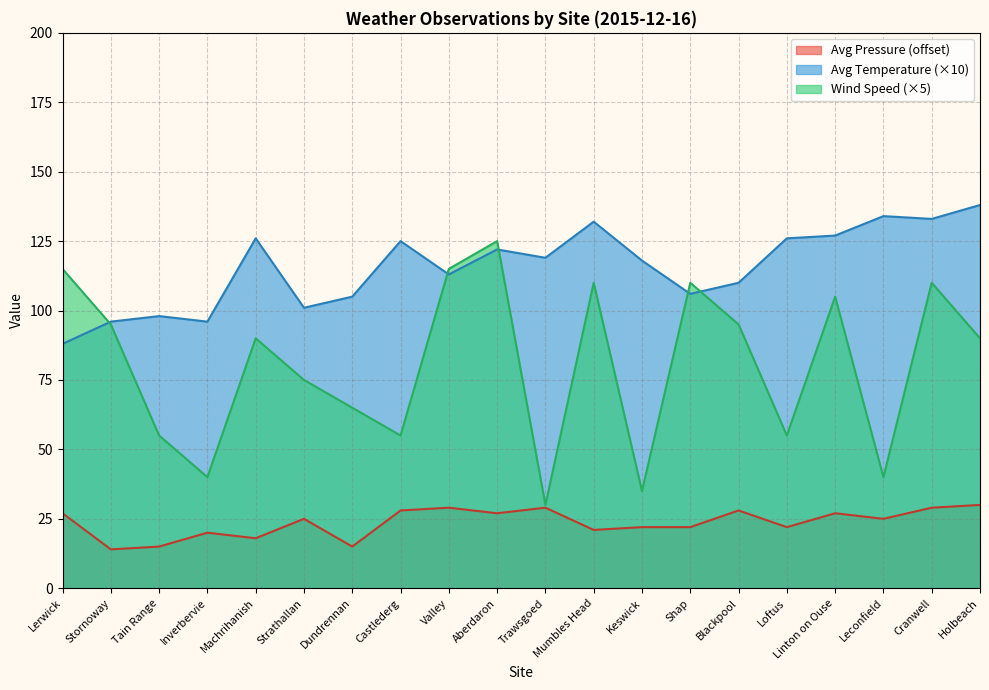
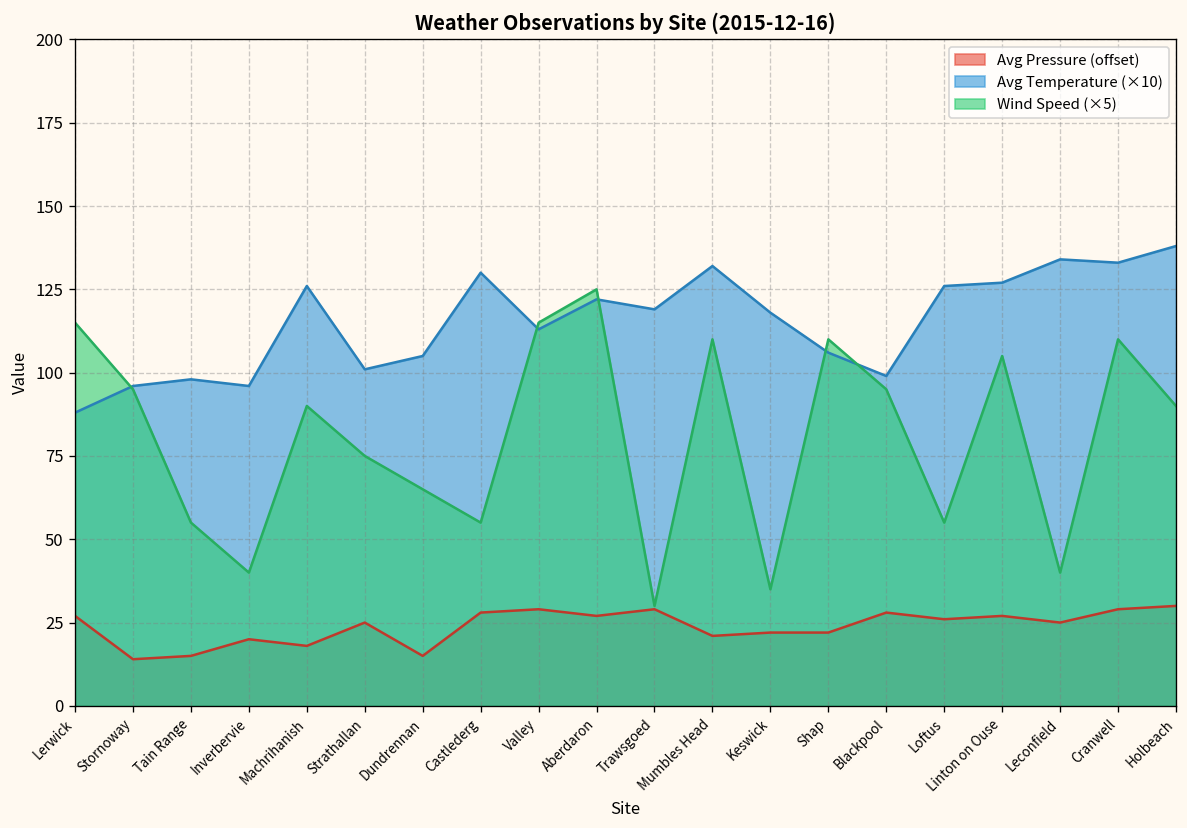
  {
    "Avg Pressure (offset)": {
      "Lerwick": 27,
      "Stornoway": 14,
      "Tain Range": 15,
      "Inverbervie": 20,
      "Machrihanish": 18,
      "Strathallan": 25,
      "Dundrennan": 15,
      "Castlederg": 28,
      "Valley": 29,
      "Aberdaron": 27,
      "Trawsgoed": 29,
      "Mumbles Head": 21,
      "Keswick": 22,
      "Shap": 22,
      "Blackpool": 28,
-     "Loftus": 22,
+     "Loftus": 26,
      "Linton on Ouse": 27,
      "Leconfield": 25,
      "Cranwell": 29,
      "Holbeach": 30
    },
    "Avg Temperature (×10)": {
      "Lerwick": 88,
      "Stornoway": 96,
      "Tain Range": 98,
      "Inverbervie": 96,
      "Machrihanish": 126,
      "Strathallan": 101,
      "Dundrennan": 105,
-     "Castlederg": 125,
+     "Castlederg": 130,
      "Valley": 113,
      "Aberdaron": 122,
      "Trawsgoed": 119,
      "Mumbles Head": 132,
      "Keswick": 118,
      "Shap": 106,
-     "Blackpool": 110,
+     "Blackpool": 99,
      "Loftus": 126,
      "Linton on Ouse": 127,
      "Leconfield": 134,
      "Cranwell": 133,
      "Holbeach": 138
    },
    "Wind Speed (×5)": {
      "Lerwick": 115,
      "Stornoway": 95,
      "Tain Range": 55,
      "Inverbervie": 40,
      "Machrihanish": 90,
      "Strathallan": 75,
      "Dundrennan": 65,
      "Castlederg": 55,
      "Valley": 115,
      "Aberdaron": 125,
      "Trawsgoed": 30,
      "Mumbles Head": 110,
      "Keswick": 35,
      "Shap": 110,
      "Blackpool": 95,
      "Loftus": 55,
      "Linton on Ouse": 105,
      "Leconfield": 40,
      "Cranwell": 110,
      "Holbeach": 90
    }
  }
